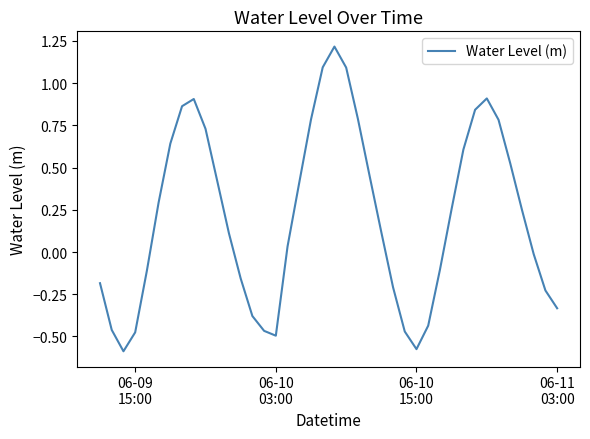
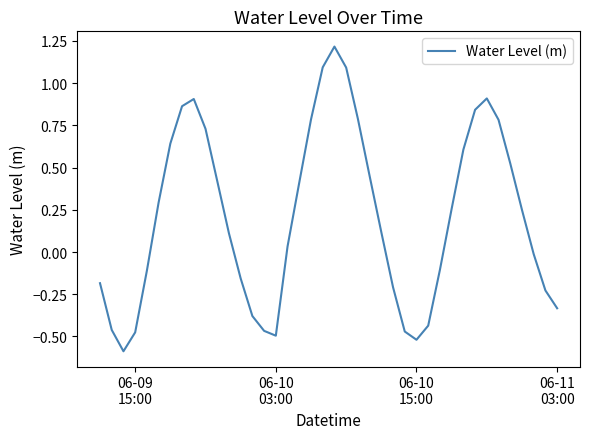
  {
    "06-09 15:00": -0.48,
    "06-10 03:00": -0.50,
-   "06-10 15:00": -0.58,
+   "06-10 15:00": -0.52,
    "06-11 03:00": -0.33
  }
